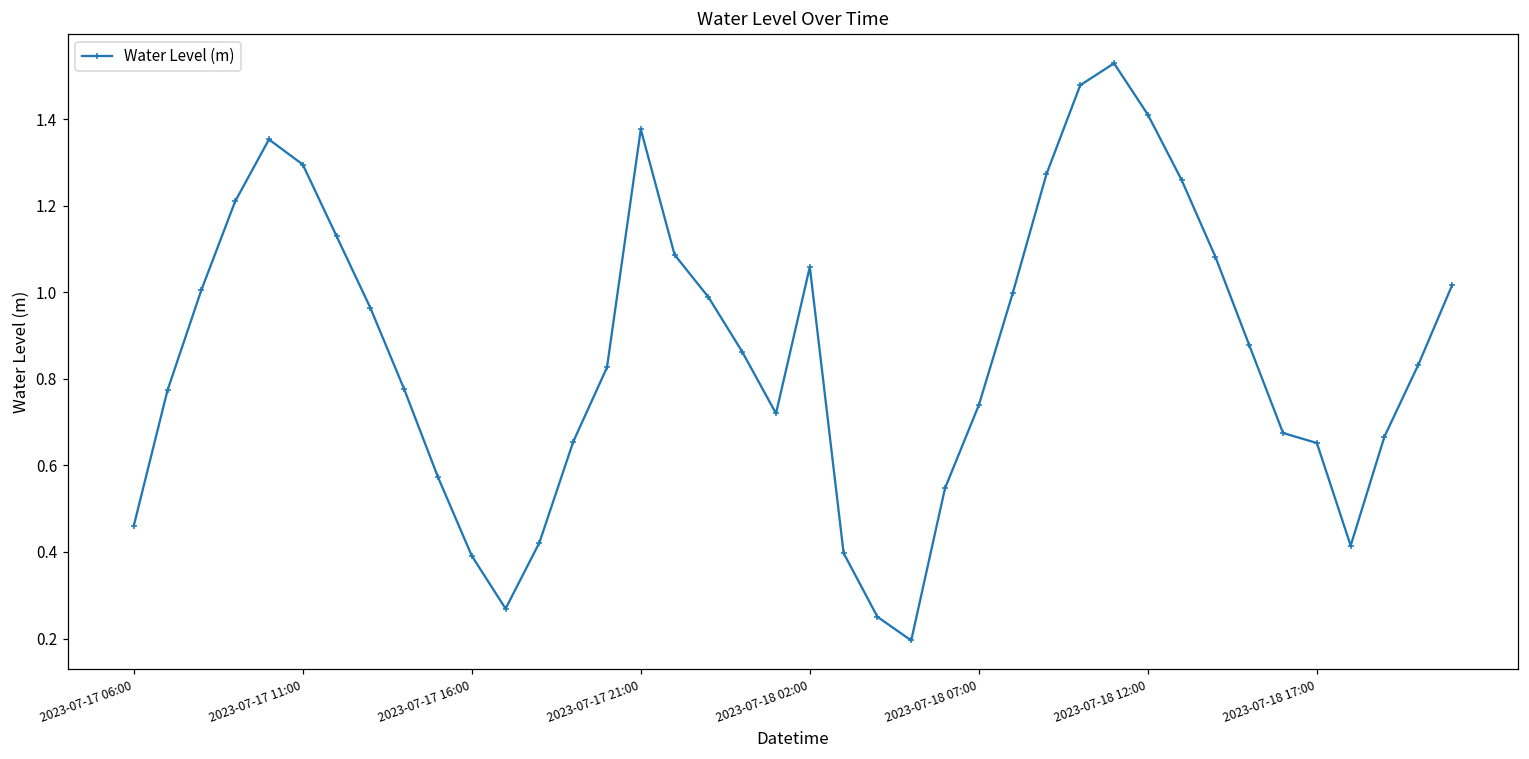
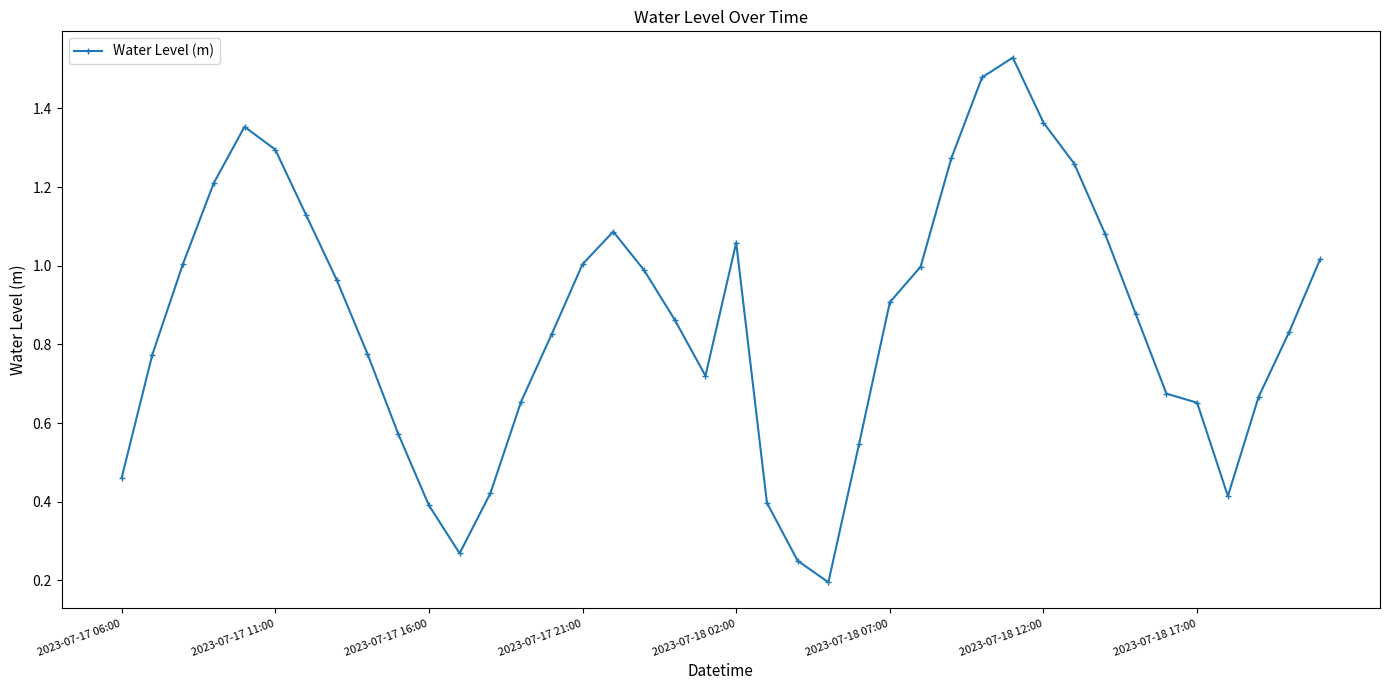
  {
    "2023-07-17 06:00": 0.46,
    "2023-07-17 11:00": 1.30,
    "2023-07-17 16:00": 0.39,
-   "2023-07-17 21:00": 1.38,
+   "2023-07-17 21:00": 1.00,
    "2023-07-18 02:00": 1.06,
-   "2023-07-18 07:00": 0.74,
-   "2023-07-18 12:00": 1.41,
+   "2023-07-18 07:00": 0.91,
+   "2023-07-18 12:00": 1.36,
    "2023-07-18 17:00": 0.65
  }
